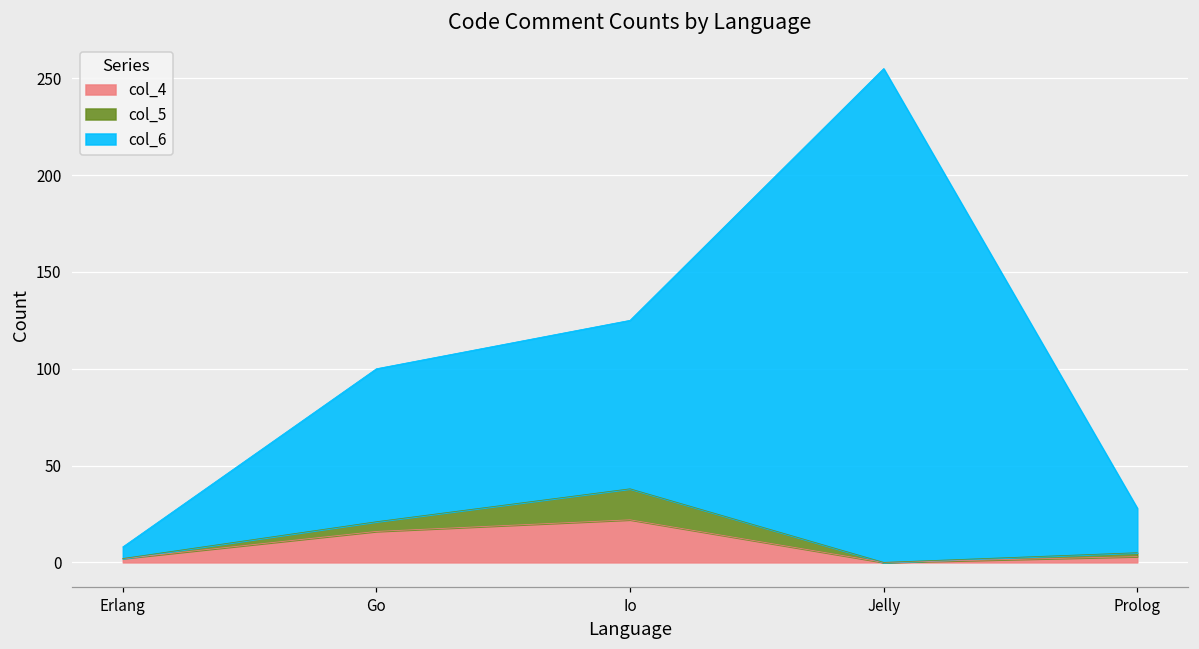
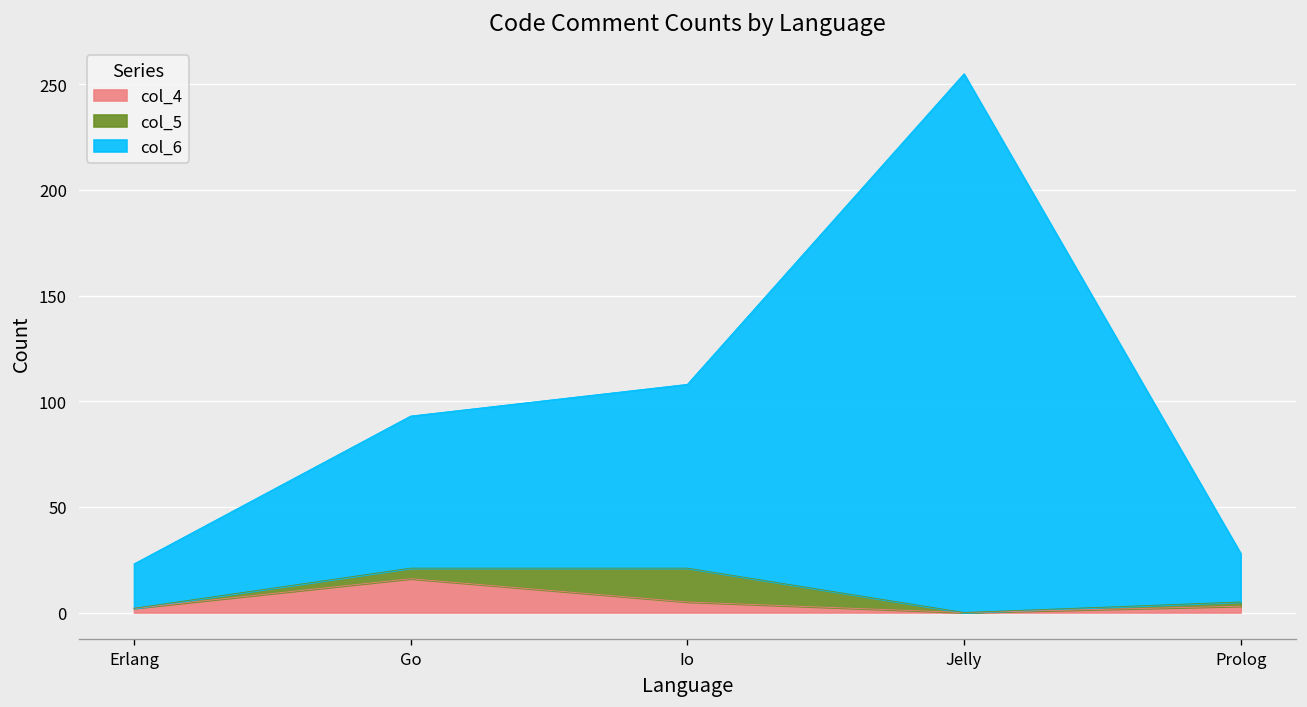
  {
    "col_4": {
      "Go": 16,
-     "Io": 22,
+     "Io": 5,
      "Prolog": 3
    },
    "col_5": {
      "Go": 21,
      "Prolog": 5
    },
    "col_6": {
-     "Erlang": 6,
-     "Go": 79,
+     "Erlang": 21,
+     "Go": 72,
      "Io": 87,
      "Jelly": 255,
      "Prolog": 23
    }
  }
